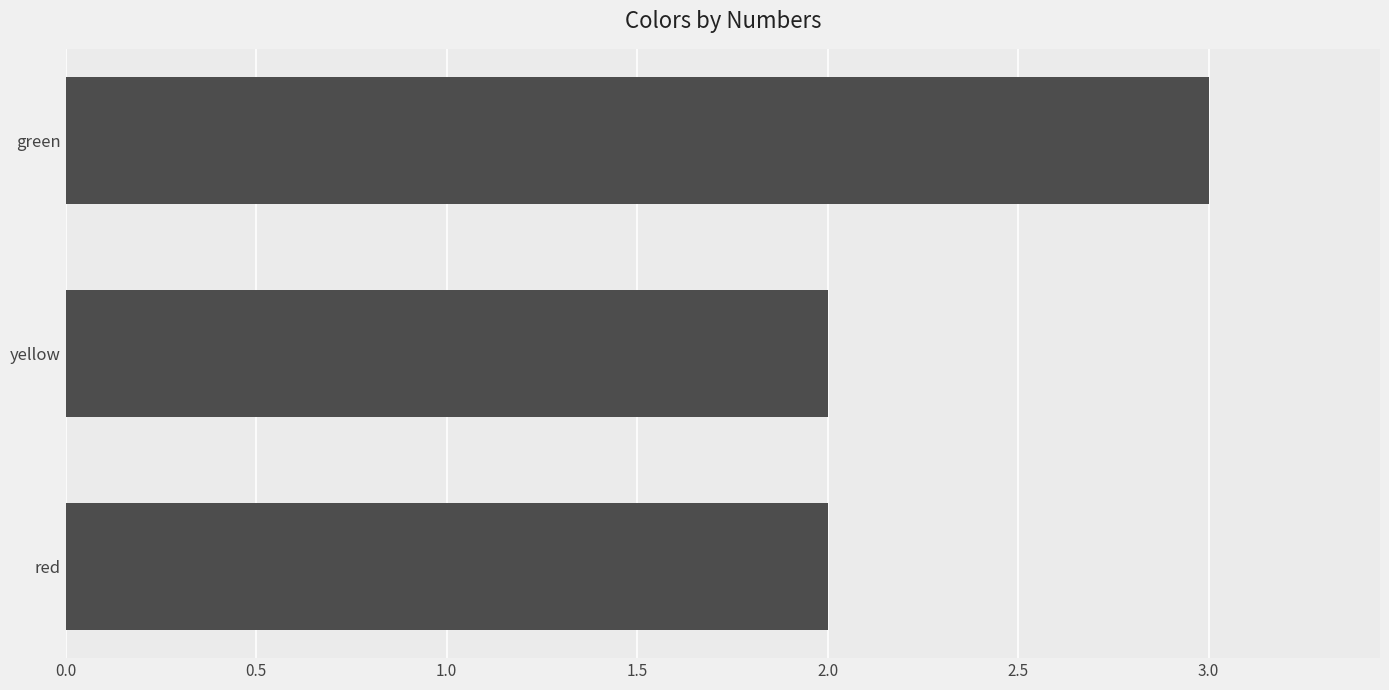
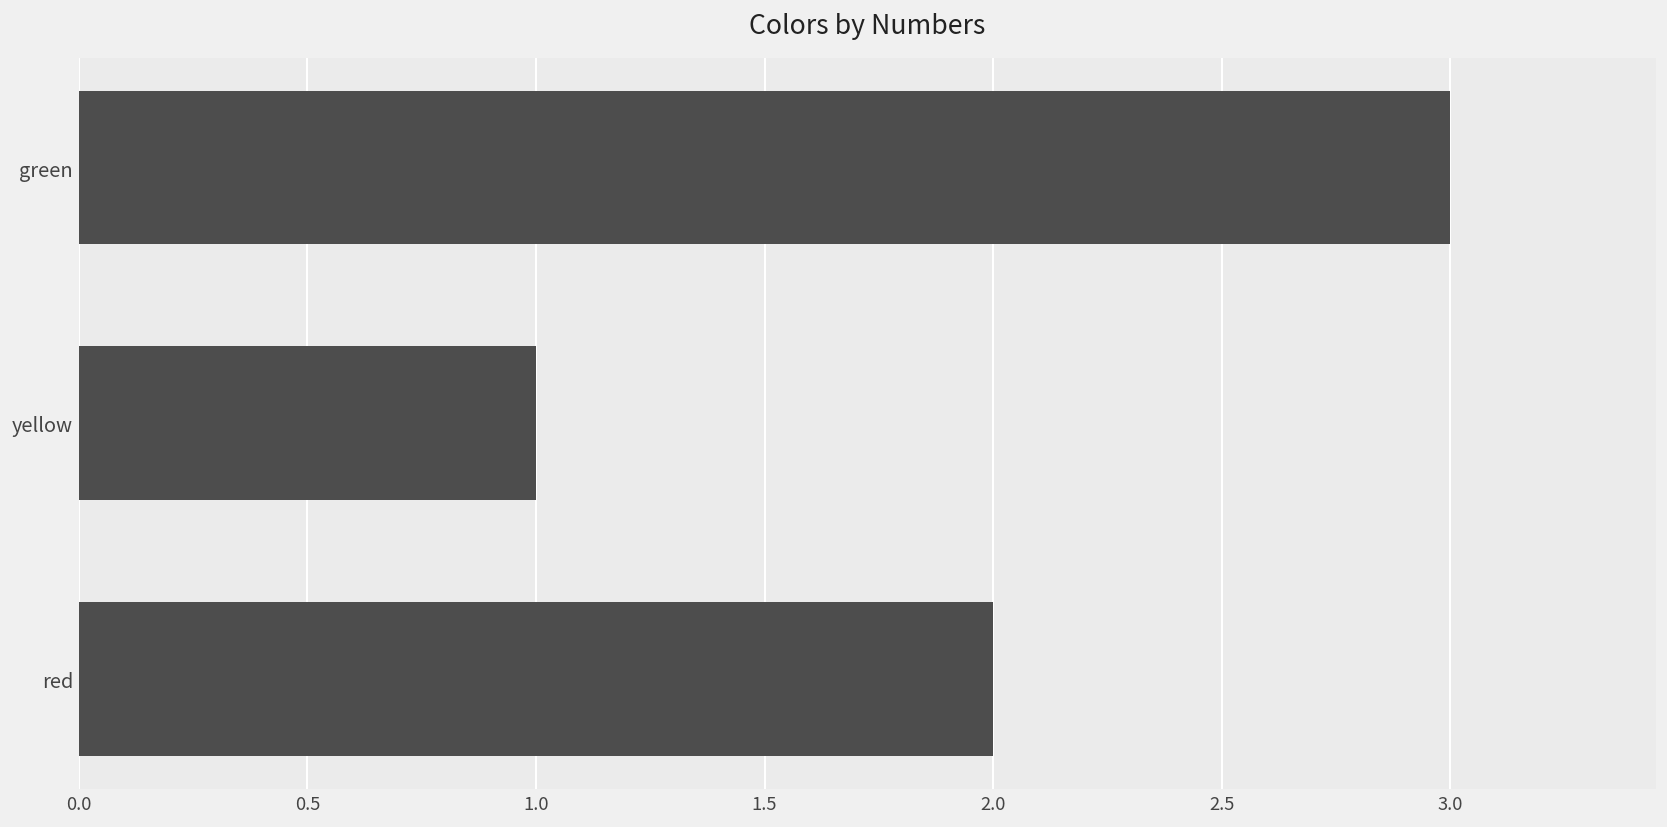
  {
    "green": 3,
-   "yellow": 2,
+   "yellow": 1,
    "red": 2
  }
